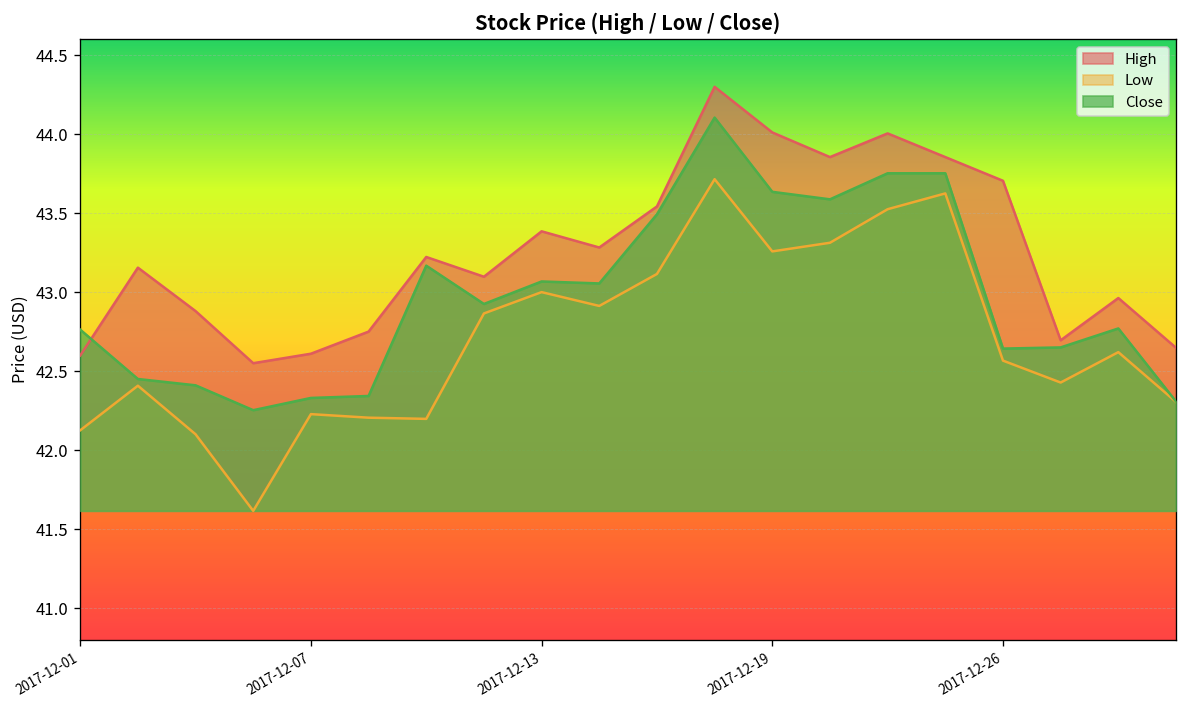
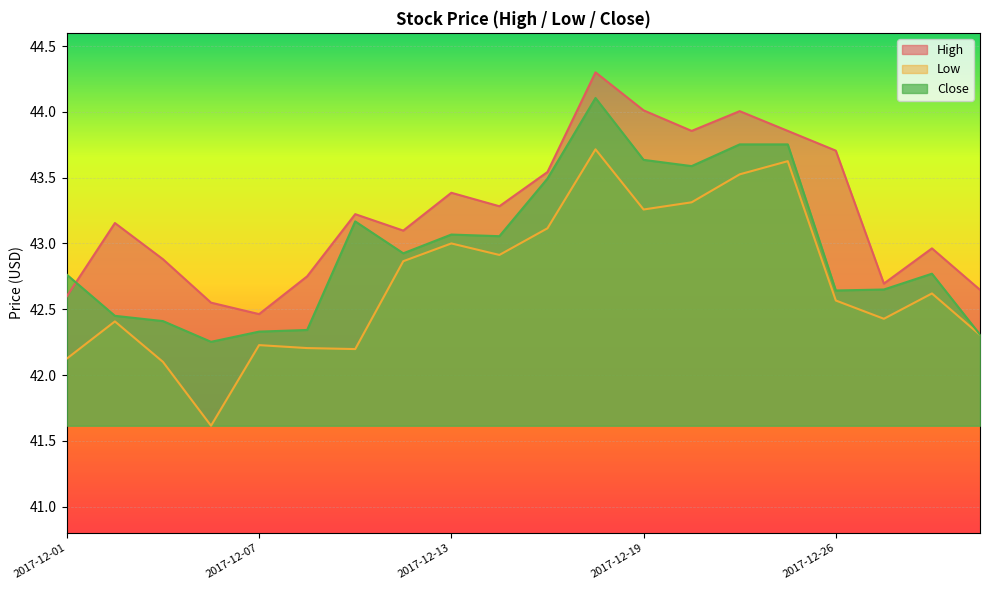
  {
    "High": {
      "2017-12-01": 42.60,
-     "2017-12-07": 42.61,
+     "2017-12-07": 42.46,
      "2017-12-13": 43.38,
      "2017-12-19": 44.01,
      "2017-12-26": 43.71
    },
    "Low": {
      "2017-12-01": 42.13,
      "2017-12-07": 42.23,
      "2017-12-13": 43.00,
      "2017-12-19": 43.26,
      "2017-12-26": 42.57
    },
    "Close": {
      "2017-12-01": 42.76,
      "2017-12-07": 42.33,
      "2017-12-13": 43.07,
      "2017-12-19": 43.63,
      "2017-12-26": 42.64
    }
  }
